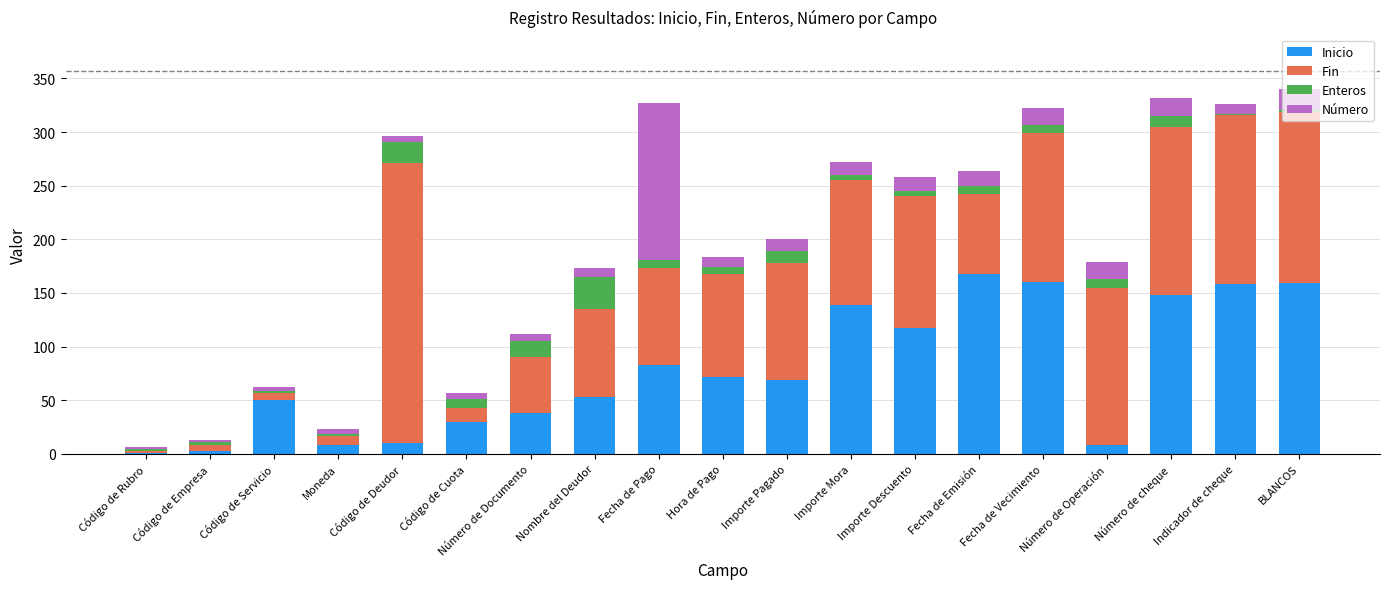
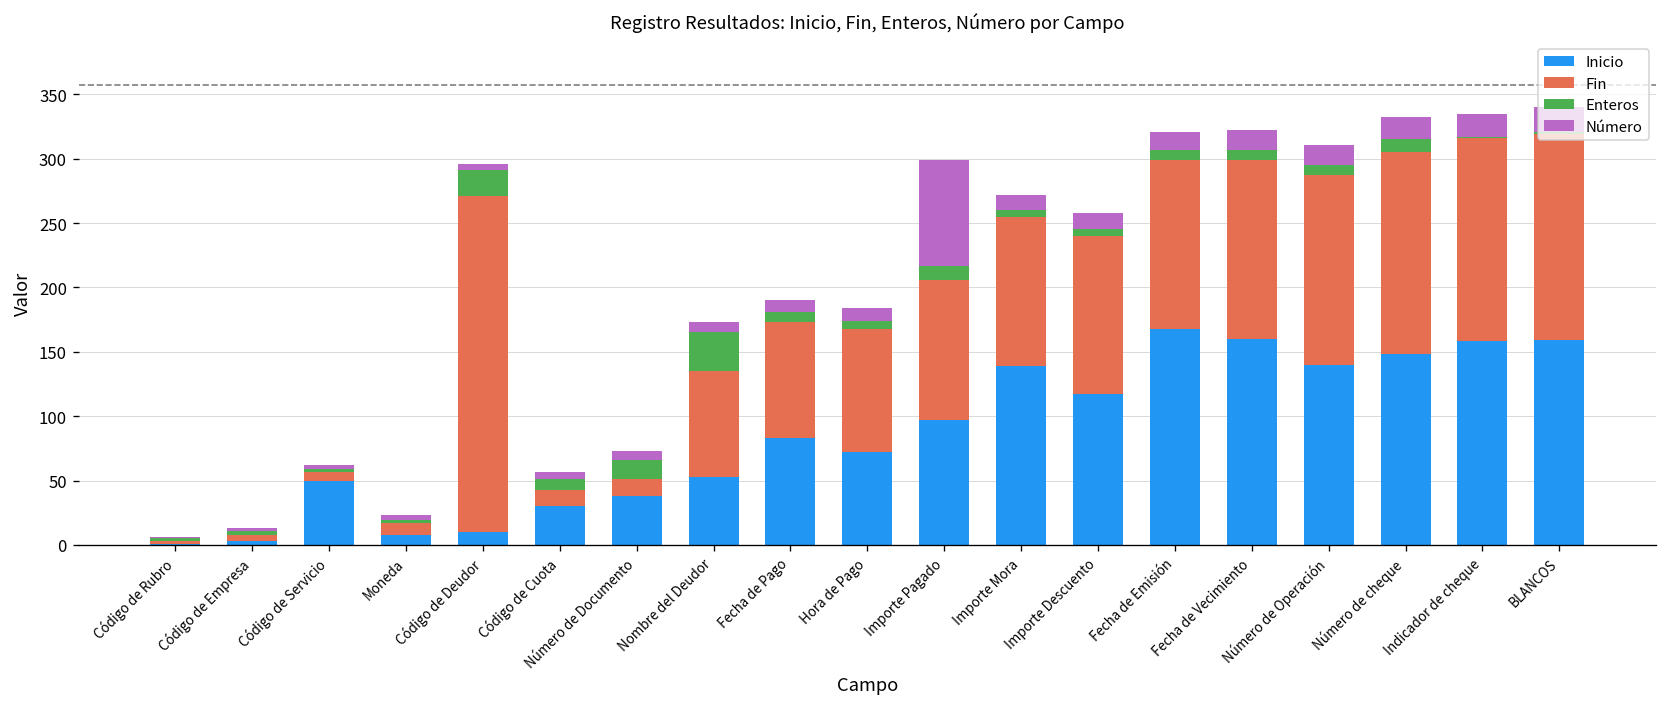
  {
    "Inicio": {
      "Código de Empresa": 3,
      "Código de Servicio": 50,
      "Moneda": 8,
      "Código de Deudor": 10,
      "Código de Cuota": 30,
      "Número de Documento": 38,
      "Nombre del Deudor": 53,
      "Fecha de Pago": 83,
      "Hora de Pago": 72,
-     "Importe Pagado": 69,
+     "Importe Pagado": 97,
      "Importe Mora": 139,
      "Importe Descuento": 117,
      "Fecha de Emisión": 168,
      "Fecha de Vecimiento": 160,
-     "Número de Operación": 8,
+     "Número de Operación": 140,
      "Número de cheque": 148,
      "Indicador de cheque": 158,
      "BLANCOS": 159
    },
    "Fin": {
      "Código de Empresa": 5,
      "Código de Servicio": 7,
      "Moneda": 9,
      "Código de Deudor": 261,
      "Código de Cuota": 13,
-     "Número de Documento": 52,
+     "Número de Documento": 13,
      "Nombre del Deudor": 82,
      "Fecha de Pago": 90,
      "Hora de Pago": 96,
      "Importe Pagado": 109,
      "Importe Mora": 116,
      "Importe Descuento": 123,
-     "Fecha de Emisión": 74,
+     "Fecha de Emisión": 131,
      "Fecha de Vecimiento": 139,
      "Número de Operación": 147,
      "Número de cheque": 157,
      "Indicador de cheque": 158
    },
    "Enteros": {
      "Código de Empresa": 3,
      "Código de Deudor": 20,
      "Código de Cuota": 8,
      "Número de Documento": 15,
      "Nombre del Deudor": 30,
      "Fecha de Pago": 8,
      "Hora de Pago": 6,
      "Importe Pagado": 11,
      "Importe Mora": 5,
      "Importe Descuento": 5,
      "Fecha de Emisión": 8,
      "Fecha de Vecimiento": 8,
      "Número de Operación": 8,
      "Número de cheque": 10
    },
    "Número": {
      "Código de Servicio": 3,
      "Moneda": 4,
      "Código de Deudor": 5,
      "Código de Cuota": 6,
      "Número de Documento": 7,
      "Nombre del Deudor": 8,
-     "Fecha de Pago": 146,
+     "Fecha de Pago": 9,
      "Hora de Pago": 10,
-     "Importe Pagado": 11,
+     "Importe Pagado": 82,
      "Importe Mora": 12,
      "Importe Descuento": 13,
      "Fecha de Emisión": 14,
      "Fecha de Vecimiento": 15,
      "Número de Operación": 16,
      "Número de cheque": 17,
-     "Indicador de cheque": 9
+     "Indicador de cheque": 18
    }
  }
